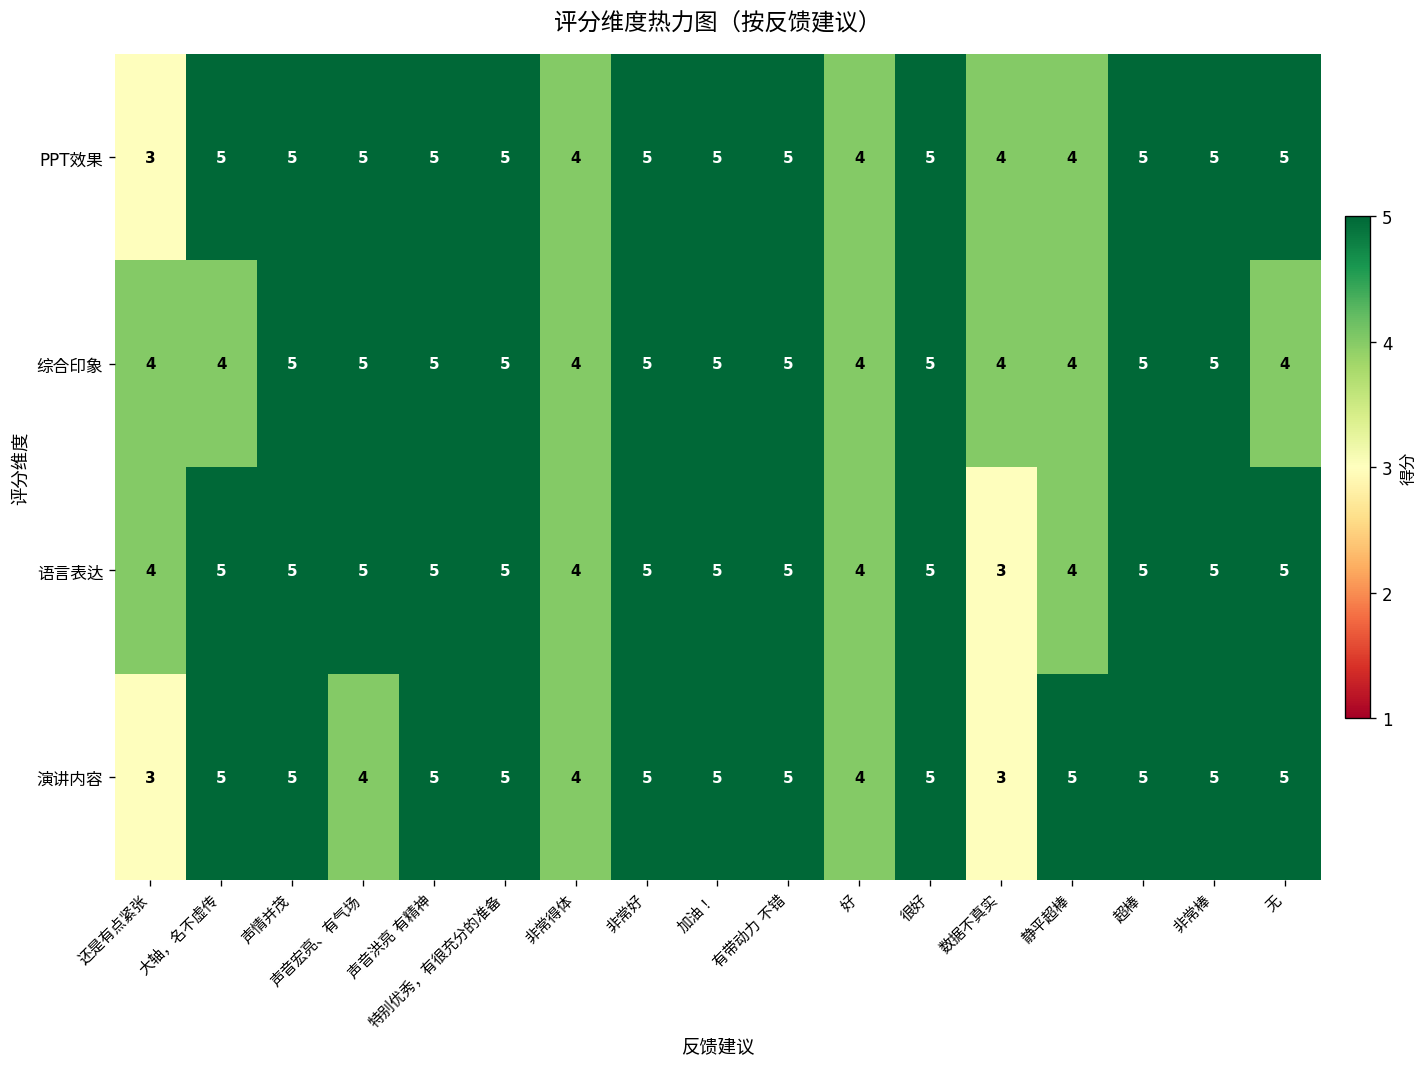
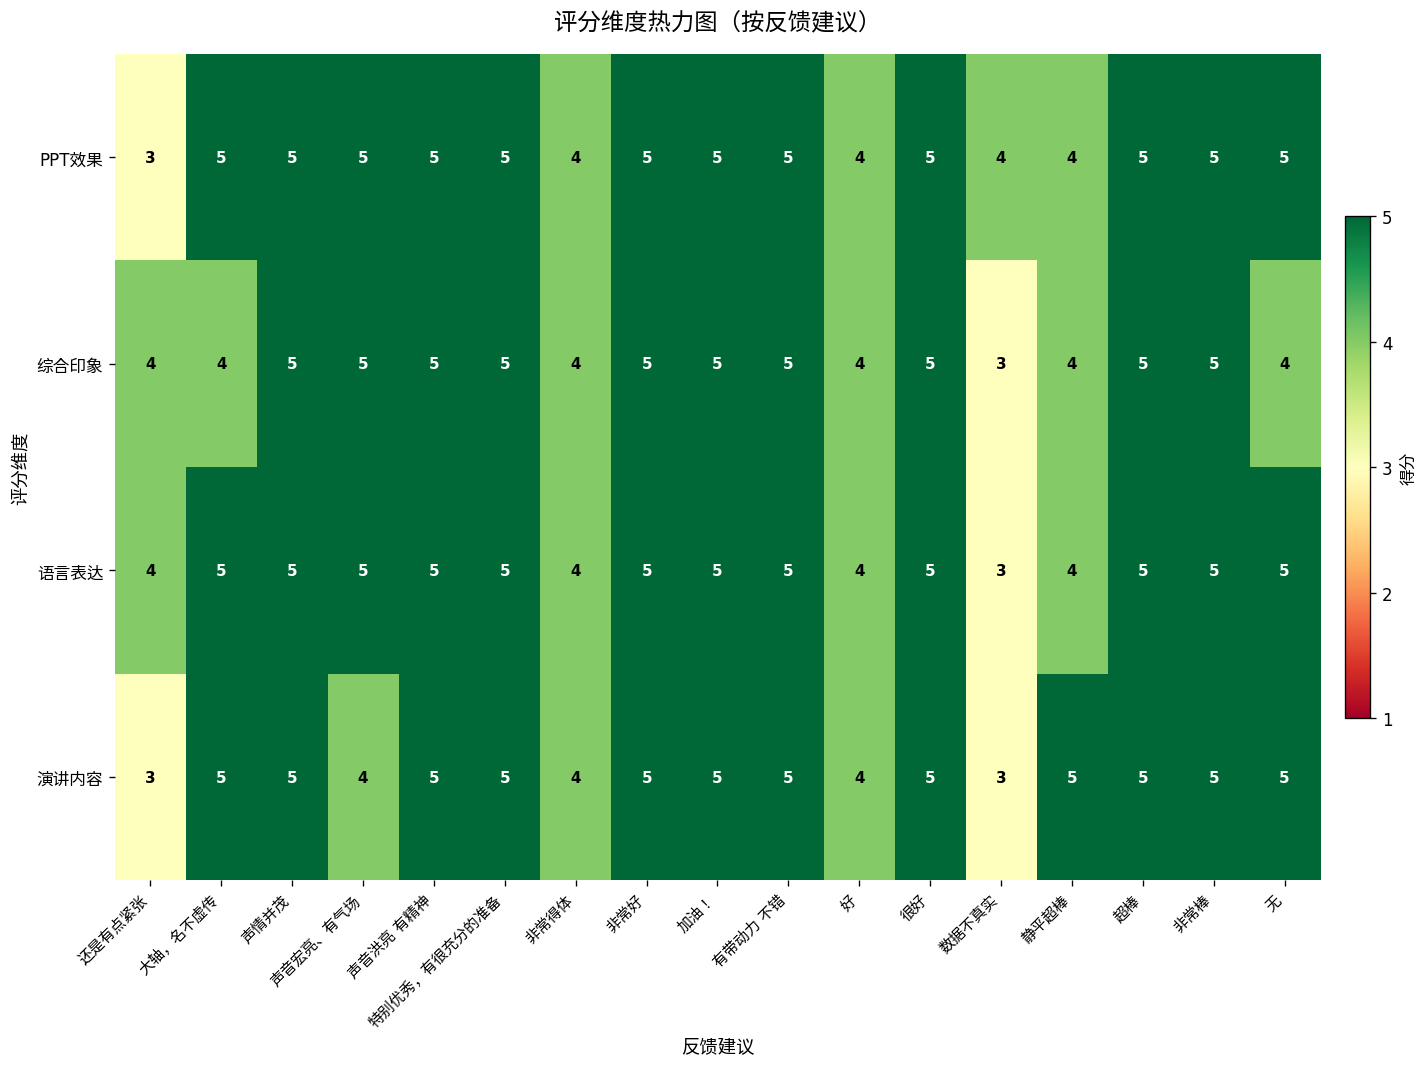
  {
    "PPT效果": {
      "还是有点紧张": 3,
      "大轴，名不虚传": 5,
      "声情并茂": 5,
      "声音宏亮、有气场": 5,
      "声音洪亮 有精神": 5,
      "特别优秀，有很充分的准备": 5,
      "非常得体": 4,
      "非常好": 5,
      "加油！": 5,
      "有带动力 不错": 5,
      "好": 4,
      "很好": 5,
      "数据不真实": 4,
      "静平超棒": 4,
      "超棒": 5,
      "非常棒": 5,
      "无": 5
    },
    "综合印象": {
      "还是有点紧张": 4,
      "大轴，名不虚传": 4,
      "声情并茂": 5,
      "声音宏亮、有气场": 5,
      "声音洪亮 有精神": 5,
      "特别优秀，有很充分的准备": 5,
      "非常得体": 4,
      "非常好": 5,
      "加油！": 5,
      "有带动力 不错": 5,
      "好": 4,
      "很好": 5,
-     "数据不真实": 4,
+     "数据不真实": 3,
      "静平超棒": 4,
      "超棒": 5,
      "非常棒": 5,
      "无": 4
    },
    "语言表达": {
      "还是有点紧张": 4,
      "大轴，名不虚传": 5,
      "声情并茂": 5,
      "声音宏亮、有气场": 5,
      "声音洪亮 有精神": 5,
      "特别优秀，有很充分的准备": 5,
      "非常得体": 4,
      "非常好": 5,
      "加油！": 5,
      "有带动力 不错": 5,
      "好": 4,
      "很好": 5,
      "数据不真实": 3,
      "静平超棒": 4,
      "超棒": 5,
      "非常棒": 5,
      "无": 5
    },
    "演讲内容": {
      "还是有点紧张": 3,
      "大轴，名不虚传": 5,
      "声情并茂": 5,
      "声音宏亮、有气场": 4,
      "声音洪亮 有精神": 5,
      "特别优秀，有很充分的准备": 5,
      "非常得体": 4,
      "非常好": 5,
      "加油！": 5,
      "有带动力 不错": 5,
      "好": 4,
      "很好": 5,
      "数据不真实": 3,
      "静平超棒": 5,
      "超棒": 5,
      "非常棒": 5,
      "无": 5
    }
  }
